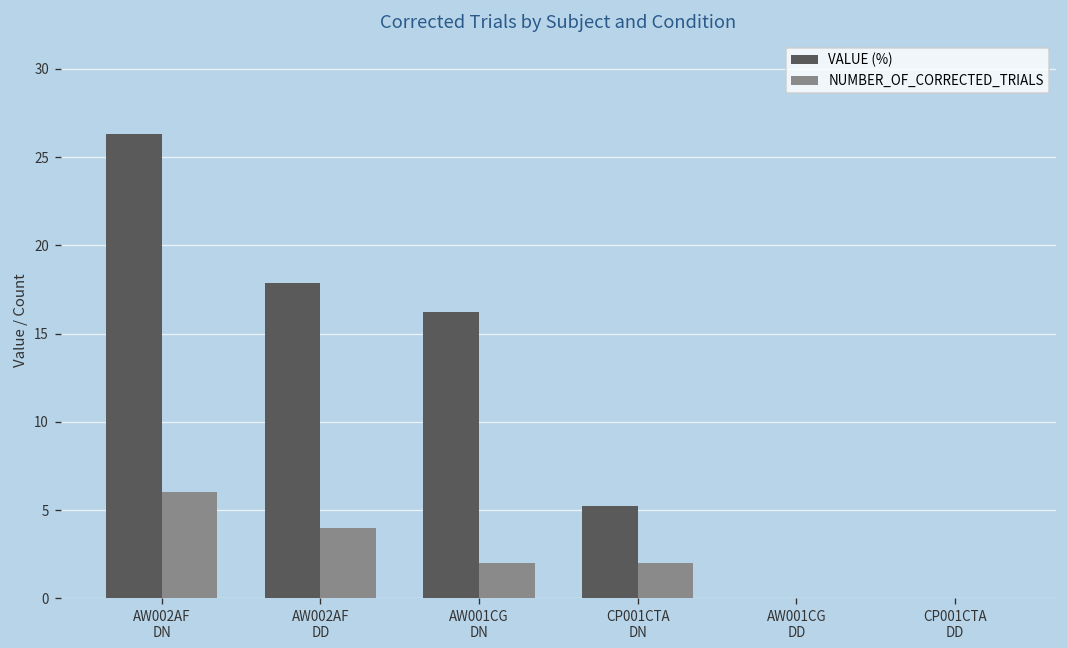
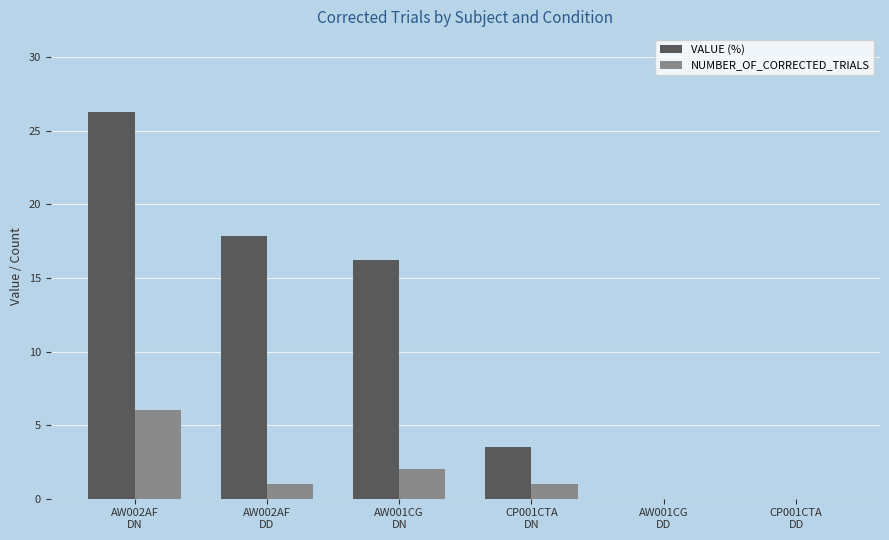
  {
    "VALUE (%)": {
      "AW002AF DN": 26.3,
      "AW002AF DD": 17.9,
      "AW001CG DN": 16.2,
-     "CP001CTA DN": 5.3,
+     "CP001CTA DN": 3.5,
      "AW001CG DD": 0.0,
      "CP001CTA DD": 0.0
    },
    "NUMBER_OF_CORRECTED_TRIALS": {
      "AW002AF DN": 6,
-     "AW002AF DD": 4,
+     "AW002AF DD": 1,
      "AW001CG DN": 2,
-     "CP001CTA DN": 2,
+     "CP001CTA DN": 1,
      "AW001CG DD": 0,
      "CP001CTA DD": 0
    }
  }
